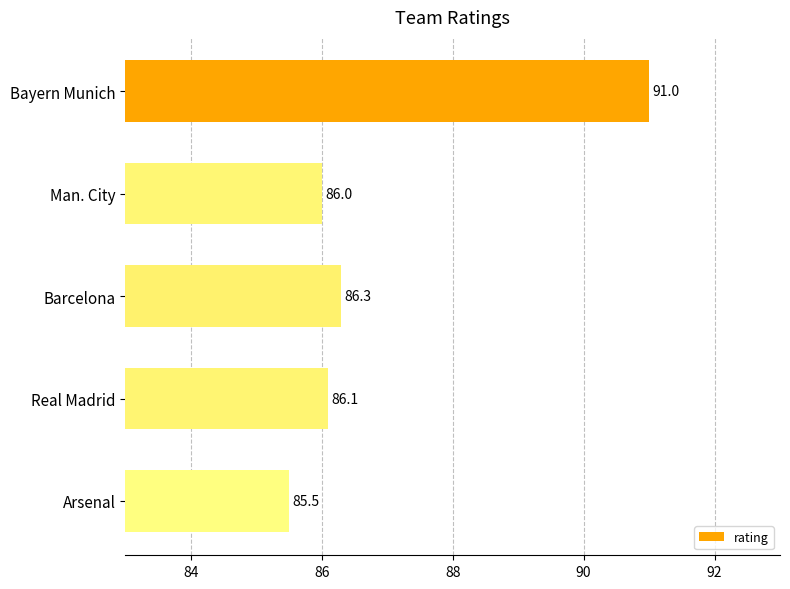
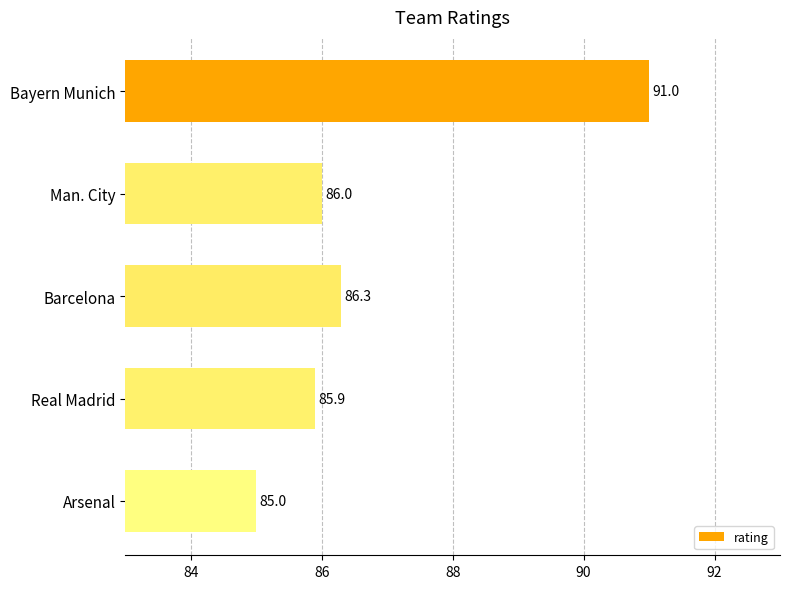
  {
    "Bayern Munich": 91.0,
    "Man. City": 86.0,
    "Barcelona": 86.3,
-   "Real Madrid": 86.1,
-   "Arsenal": 85.5
+   "Real Madrid": 85.9,
+   "Arsenal": 85.0
  }
